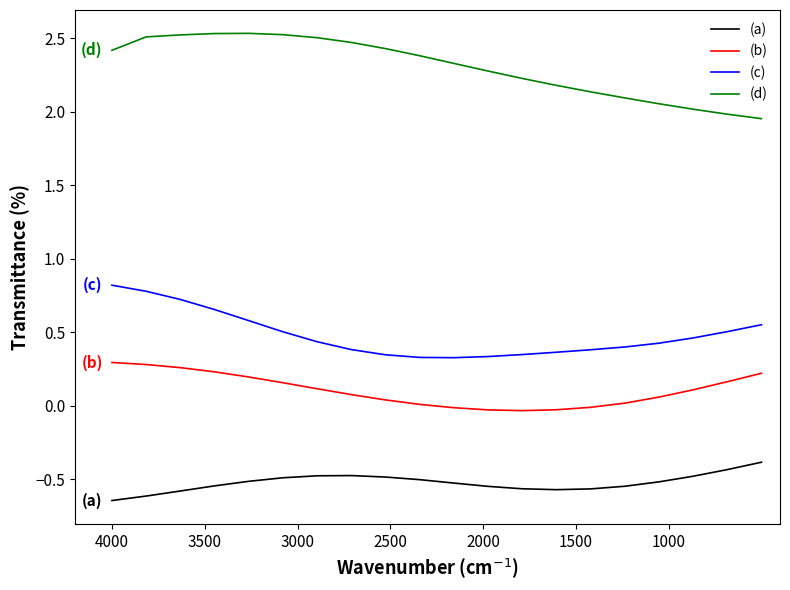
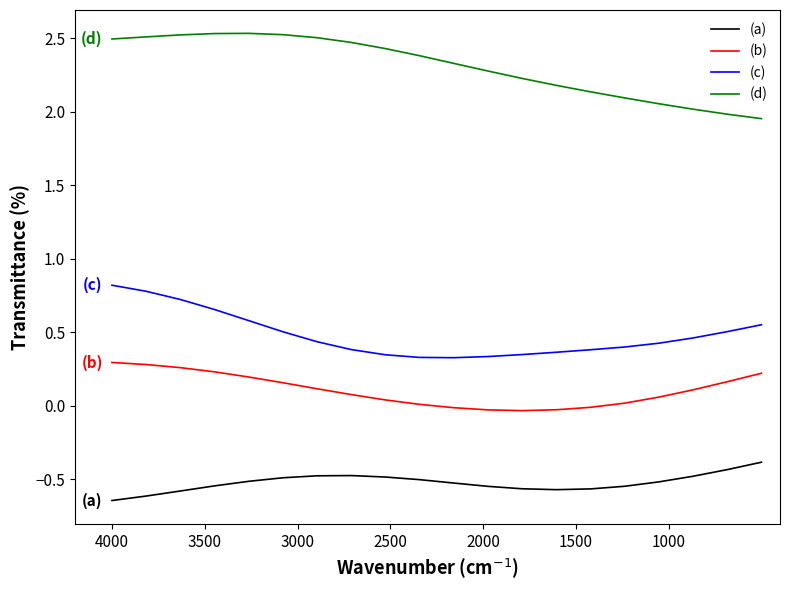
  {
    "(a)": {
      "4000": -0.64
    },
    "(b)": {
      "4000": 0.30
    },
    "(c)": {
      "4000": 0.82
    },
    "(d)": {
-     "4000": 2.42
+     "4000": 2.49
    }
  }
